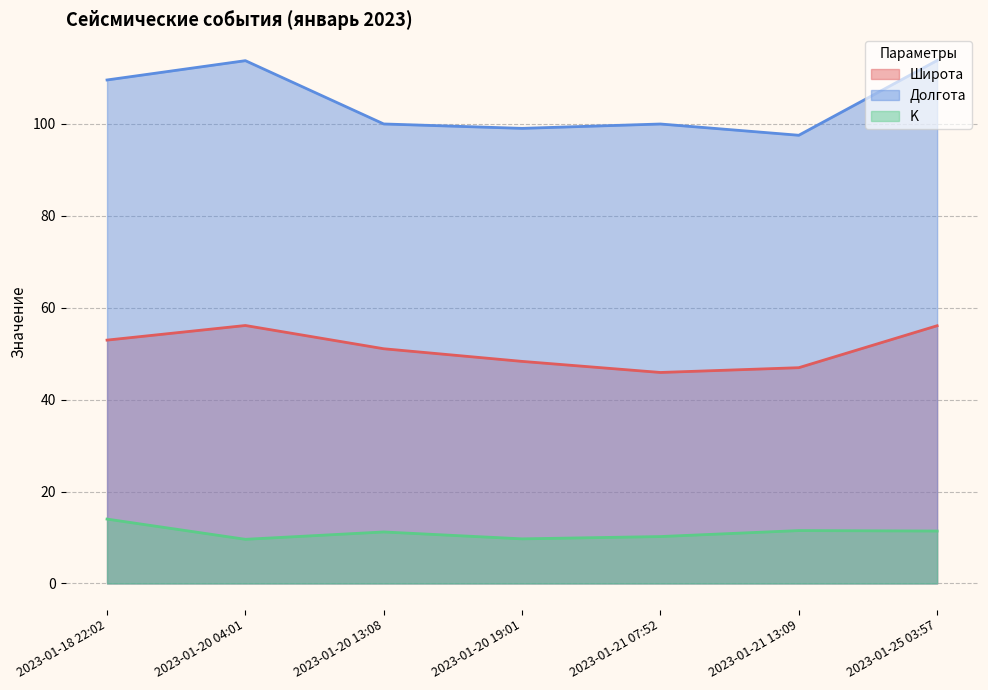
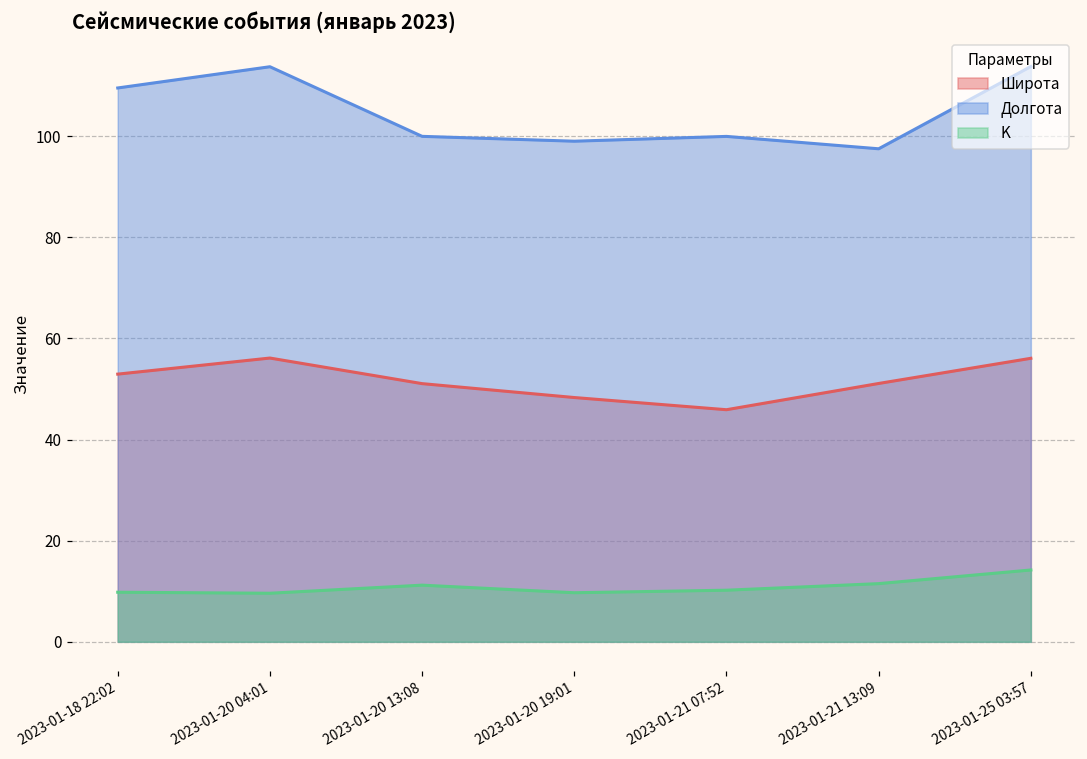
  {
    "Широта": {
      "2023-01-18 22:02": 53,
      "2023-01-20 04:01": 56,
      "2023-01-20 13:08": 51,
      "2023-01-20 19:01": 48,
      "2023-01-21 07:52": 46,
-     "2023-01-21 13:09": 47,
+     "2023-01-21 13:09": 51,
      "2023-01-25 03:57": 56
    },
    "Долгота": {
      "2023-01-18 22:02": 110,
      "2023-01-20 04:01": 114,
      "2023-01-20 13:08": 100,
      "2023-01-20 19:01": 99,
      "2023-01-21 07:52": 100,
      "2023-01-21 13:09": 98
    },
    "K": {
-     "2023-01-18 22:02": 14,
+     "2023-01-18 22:02": 10,
      "2023-01-20 04:01": 10,
      "2023-01-20 13:08": 11,
      "2023-01-20 19:01": 10,
      "2023-01-21 07:52": 10,
      "2023-01-21 13:09": 12,
-     "2023-01-25 03:57": 11
+     "2023-01-25 03:57": 14
    }
  }
